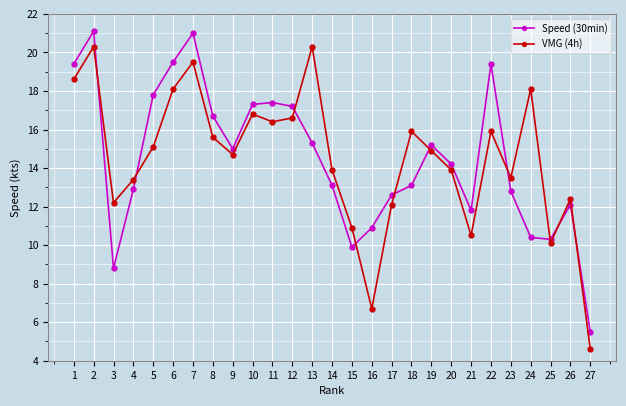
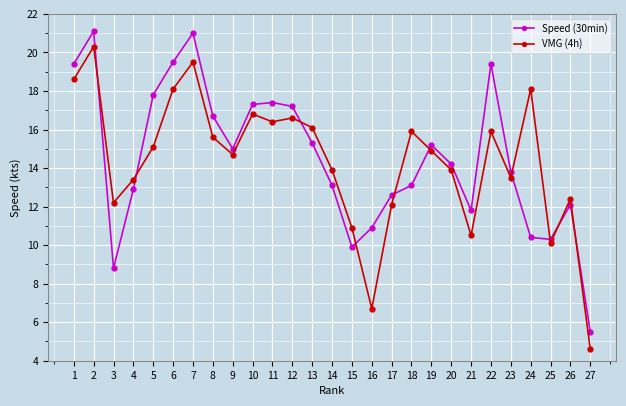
  {
    "Speed (30min)": {
      "1": 19.4,
      "2": 21.1,
      "3": 8.8,
      "4": 12.9,
      "5": 17.8,
      "6": 19.5,
      "7": 21.0,
      "8": 16.7,
      "9": 15.0,
      "10": 17.3,
      "11": 17.4,
      "12": 17.2,
      "13": 15.3,
      "14": 13.1,
      "15": 9.9,
      "16": 10.9,
      "17": 12.6,
      "18": 13.1,
      "19": 15.2,
      "20": 14.2,
      "21": 11.8,
      "22": 19.4,
-     "23": 12.8,
+     "23": 13.8,
      "24": 10.4,
      "25": 10.3,
      "26": 12.1,
      "27": 5.5
    },
    "VMG (4h)": {
      "1": 18.6,
      "2": 20.3,
      "3": 12.2,
      "4": 13.4,
      "5": 15.1,
      "6": 18.1,
      "7": 19.5,
      "8": 15.6,
      "9": 14.7,
      "10": 16.8,
      "11": 16.4,
      "12": 16.6,
-     "13": 20.3,
+     "13": 16.1,
      "14": 13.9,
      "15": 10.9,
      "16": 6.7,
      "17": 12.1,
      "18": 15.9,
      "19": 14.9,
      "20": 13.9,
      "21": 10.5,
      "22": 15.9,
      "23": 13.5,
      "24": 18.1,
      "25": 10.1,
      "26": 12.4,
      "27": 4.6
    }
  }
